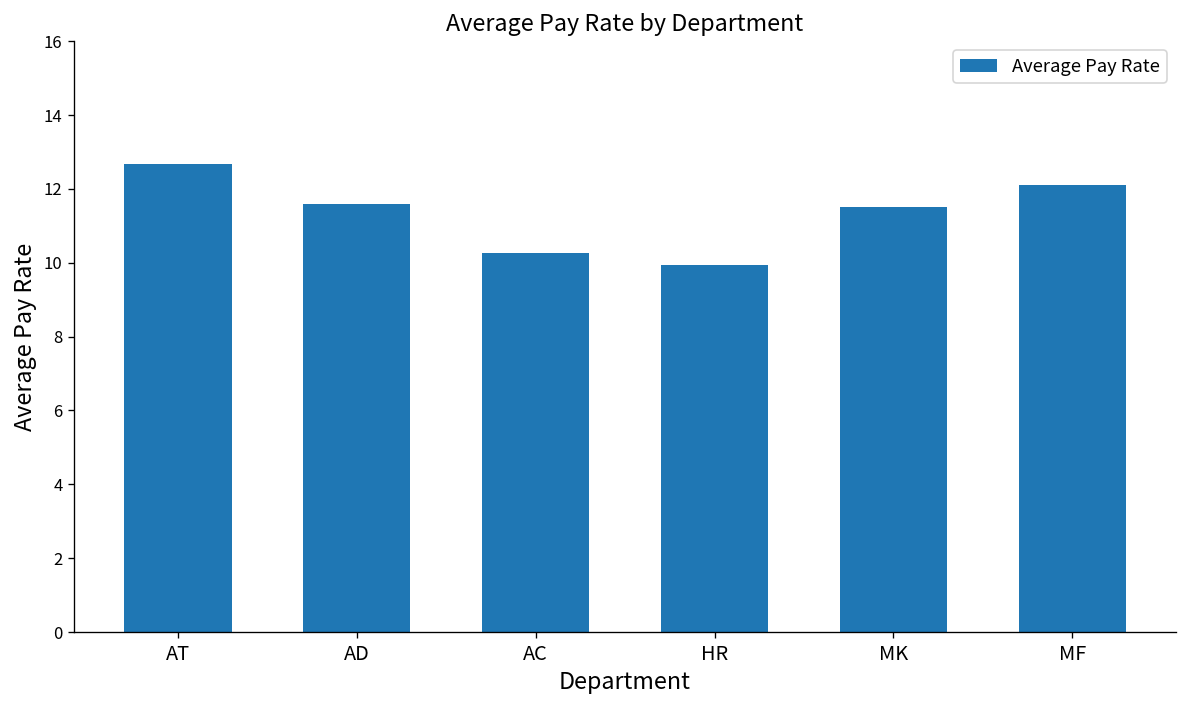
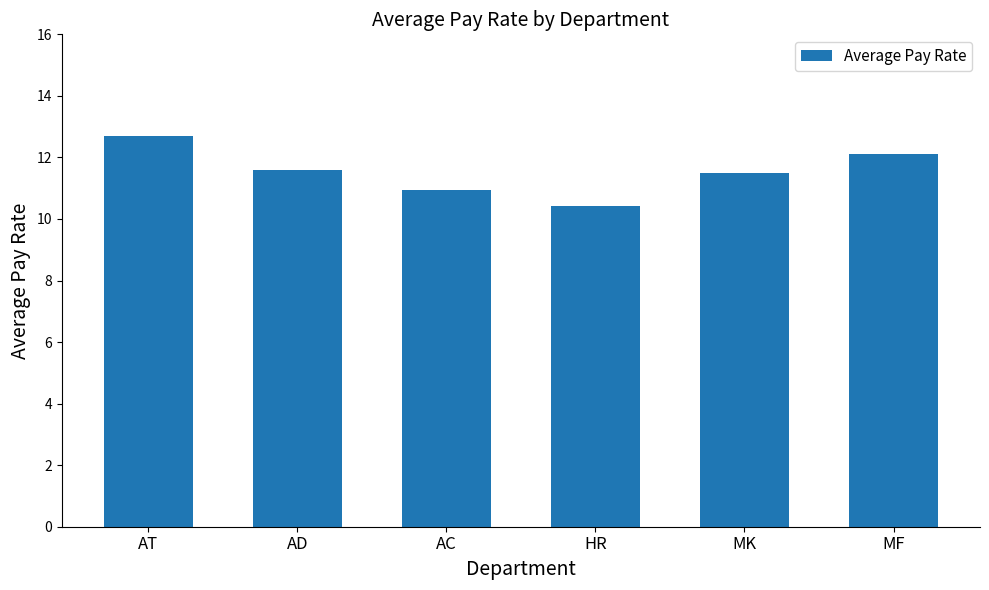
  {
    "AT": 12.7,
    "AD": 11.6,
-   "AC": 10.3,
-   "HR": 10.0,
+   "AC": 10.9,
+   "HR": 10.4,
    "MK": 11.5,
    "MF": 12.1
  }
